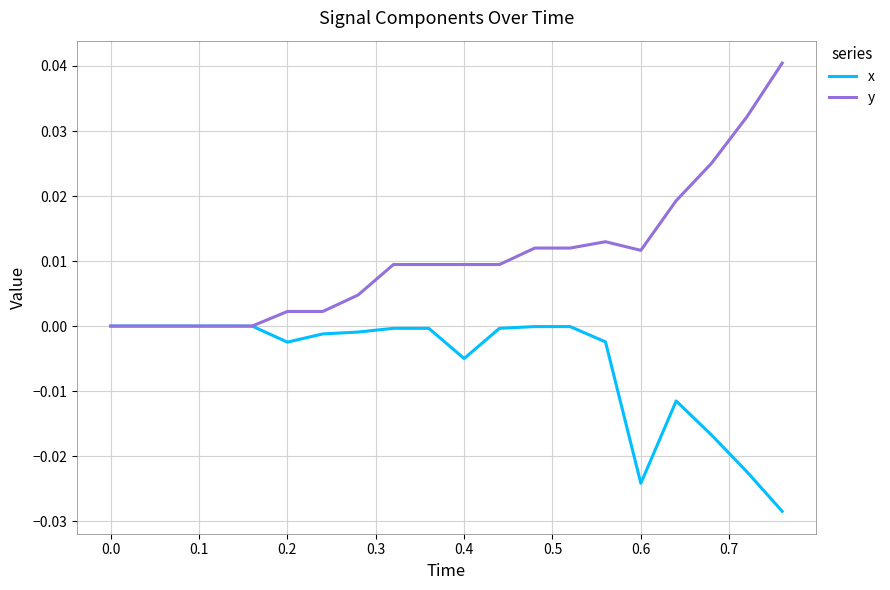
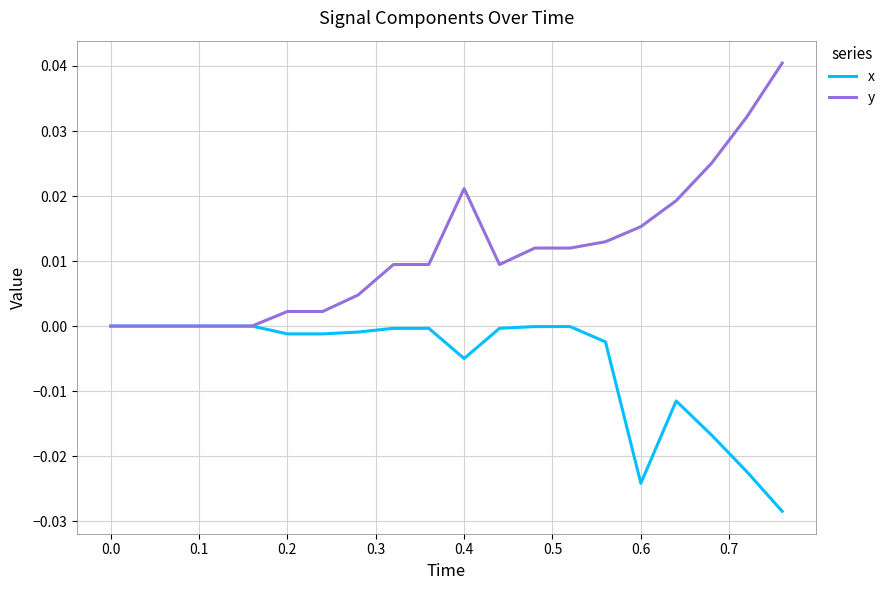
  {
    "x": {
-     "0.2": -0.002,
+     "0.2": -0.001,
      "0.4": -0.005,
      "0.6": -0.024
    },
    "y": {
      "0.2": 0.002,
-     "0.4": 0.009,
-     "0.6": 0.012
+     "0.4": 0.021,
+     "0.6": 0.015
    }
  }
